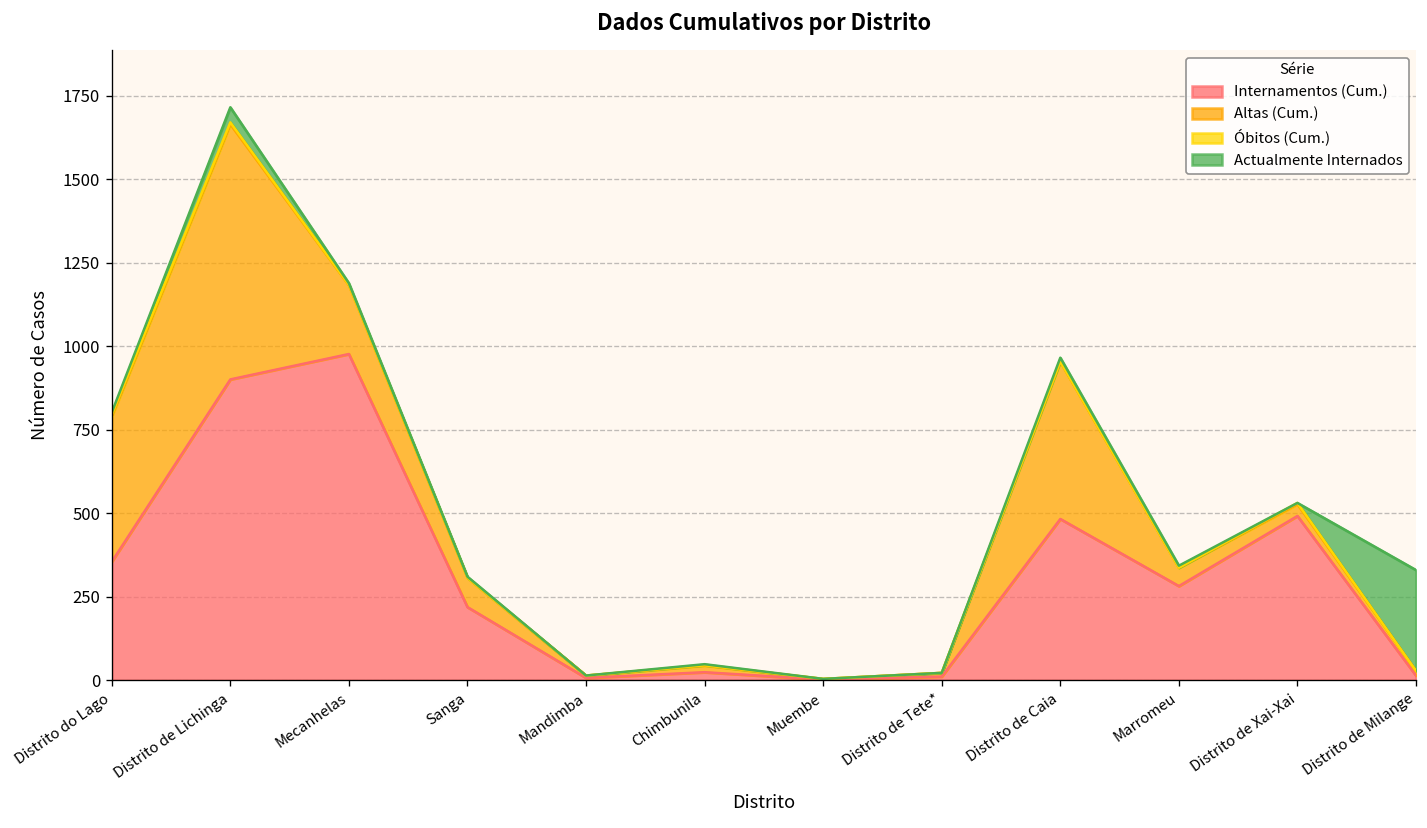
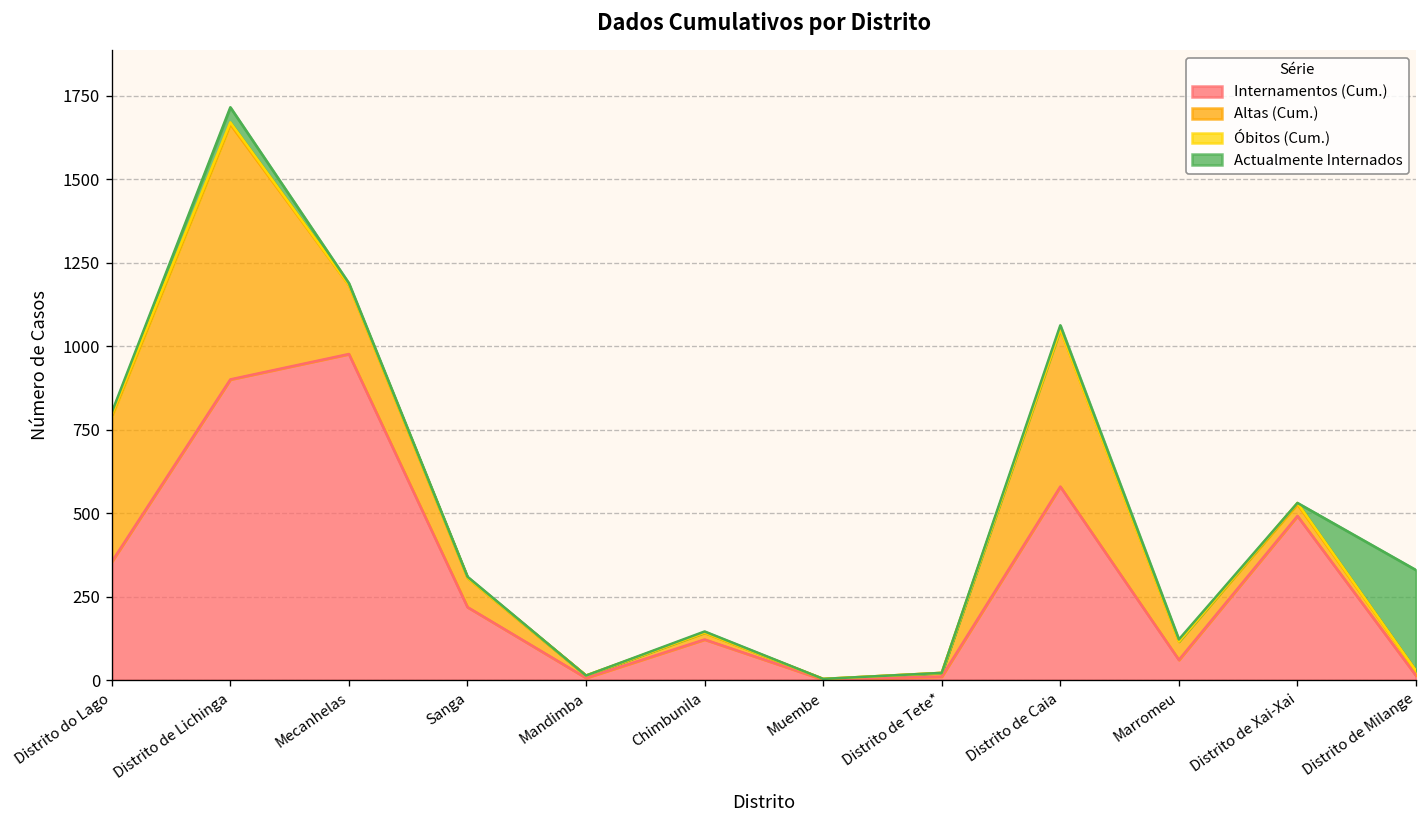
  {
    "Internamentos (Cum.)": {
      "Distrito do Lago": 360,
      "Distrito de Lichinga": 900,
      "Mecanhelas": 980,
      "Sanga": 220,
-     "Chimbunila": 20,
+     "Chimbunila": 120,
      "Distrito de Tete*": 10,
-     "Distrito de Caia": 480,
-     "Marromeu": 280,
+     "Distrito de Caia": 580,
+     "Marromeu": 60,
      "Distrito de Xai-Xai": 490,
      "Distrito de Milange": 10
    },
    "Actualmente Internados": {
      "Distrito de Lichinga": 50,
      "Distrito de Caia": 10,
      "Distrito de Milange": 300
    }
  }
